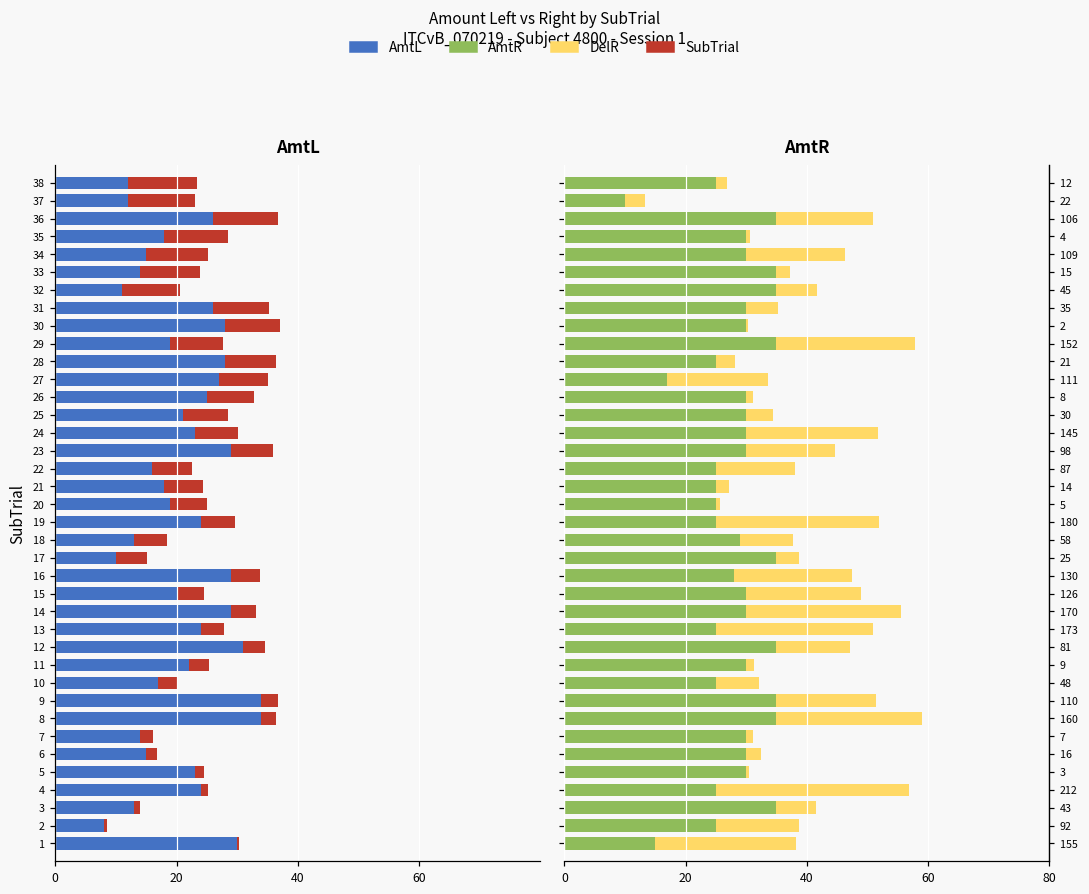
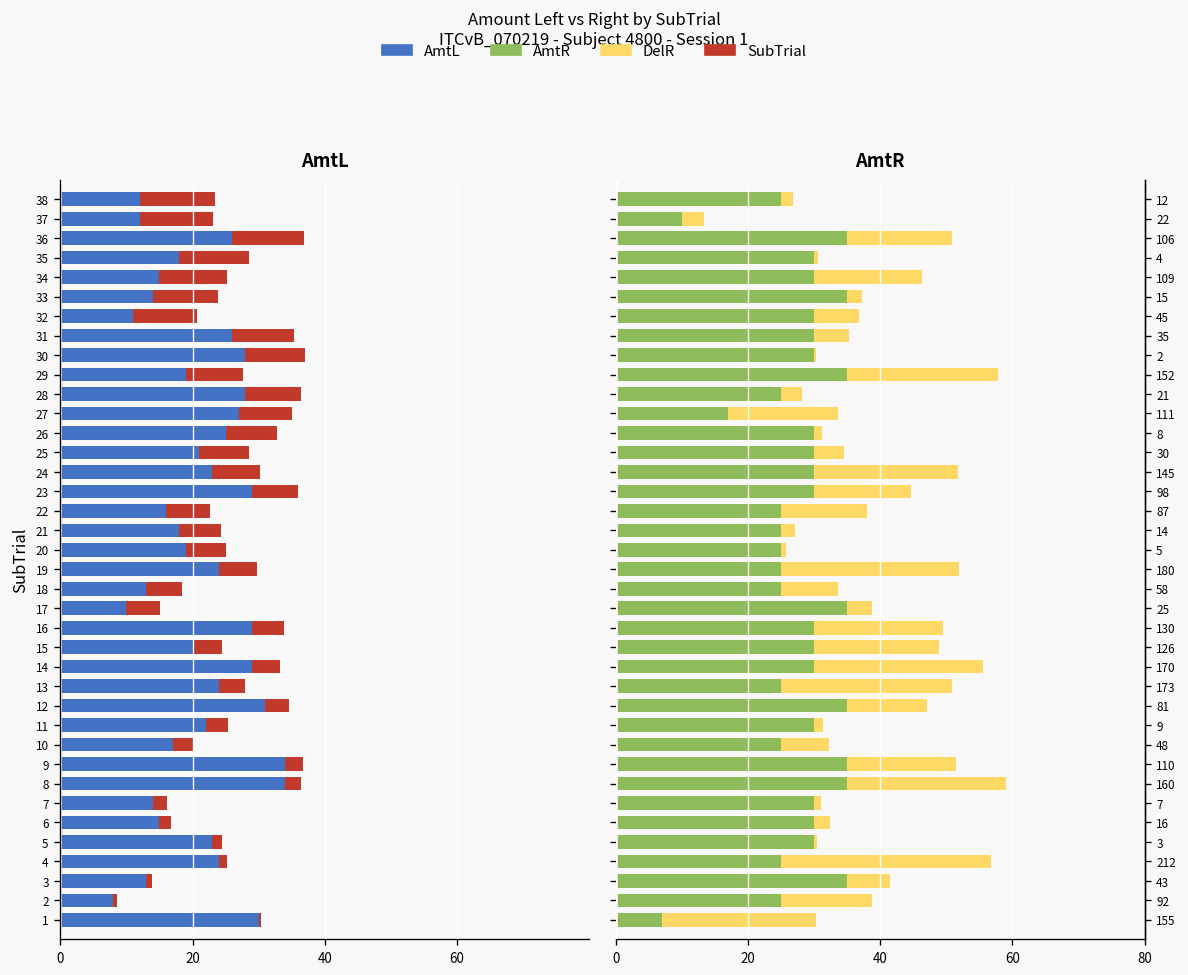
  {
    "AmtR": {
      "AmtR": {
        "12": 25,
        "22": 10,
        "106": 35,
        "4": 30,
        "109": 30,
        "15": 35,
-       "45": 35,
+       "45": 30,
        "35": 30,
        "2": 30,
        "152": 35,
        "21": 25,
        "111": 17,
        "8": 30,
        "30": 30,
        "145": 30,
        "98": 30,
        "87": 25,
        "14": 25,
        "5": 25,
        "180": 25,
-       "58": 29,
+       "58": 25,
        "25": 35,
-       "130": 28,
+       "130": 30,
        "126": 30,
        "170": 30,
        "173": 25,
        "81": 35,
        "9": 30,
        "48": 25,
        "110": 35,
        "160": 35,
        "7": 30,
        "16": 30,
        "3": 30,
        "212": 25,
        "43": 35,
        "92": 25,
-       "155": 15
+       "155": 7
      },
      "DelR": {
        "12": 2,
        "22": 3,
        "106": 16,
        "4": 1,
        "109": 16,
        "15": 2,
        "45": 7,
        "35": 5,
        "152": 23,
        "21": 3,
        "111": 17,
        "8": 1,
        "30": 5,
        "145": 22,
        "98": 15,
        "87": 13,
        "14": 2,
        "5": 1,
        "180": 27,
        "58": 9,
        "25": 4,
        "130": 20,
        "126": 19,
        "170": 26,
        "173": 26,
        "81": 12,
        "9": 1,
        "48": 7,
        "110": 17,
        "160": 24,
        "7": 1,
        "16": 2,
        "212": 32,
        "43": 6,
        "92": 14,
        "155": 23
      }
    }
  }
